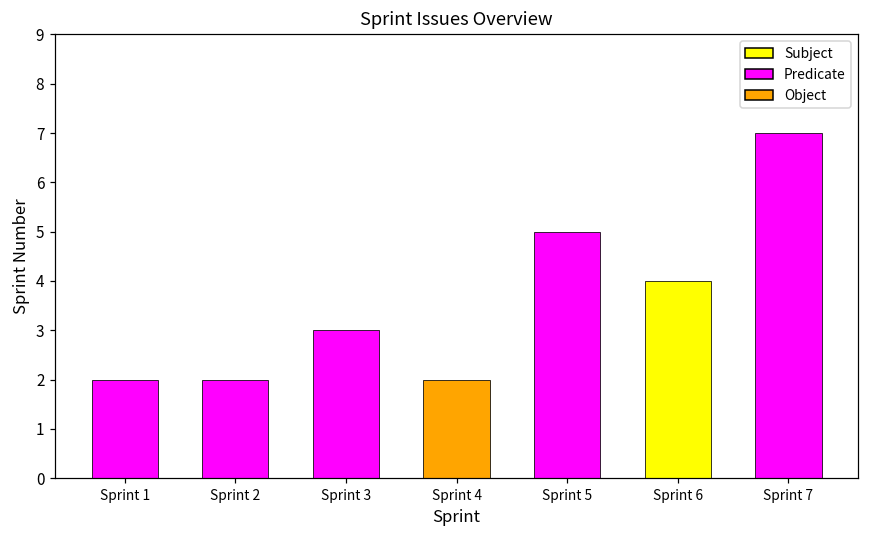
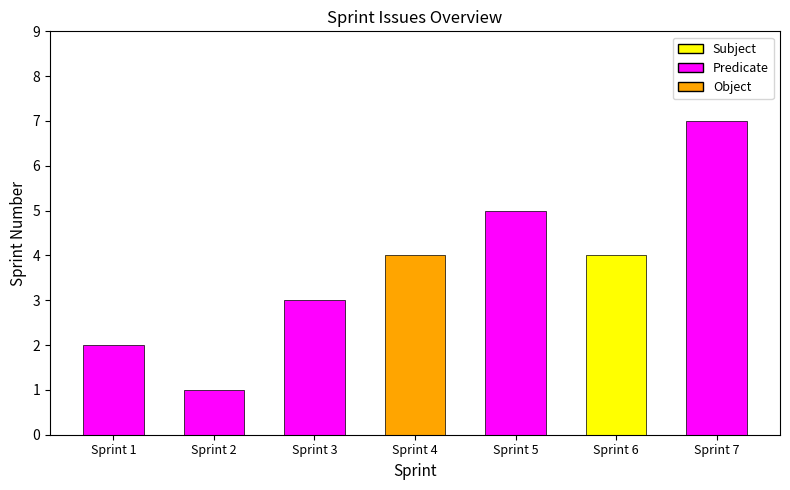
  {
    "Sprint 1": 2,
-   "Sprint 2": 2,
+   "Sprint 2": 1,
    "Sprint 3": 3,
-   "Sprint 4": 2,
+   "Sprint 4": 4,
    "Sprint 5": 5,
    "Sprint 6": 4,
    "Sprint 7": 7
  }
